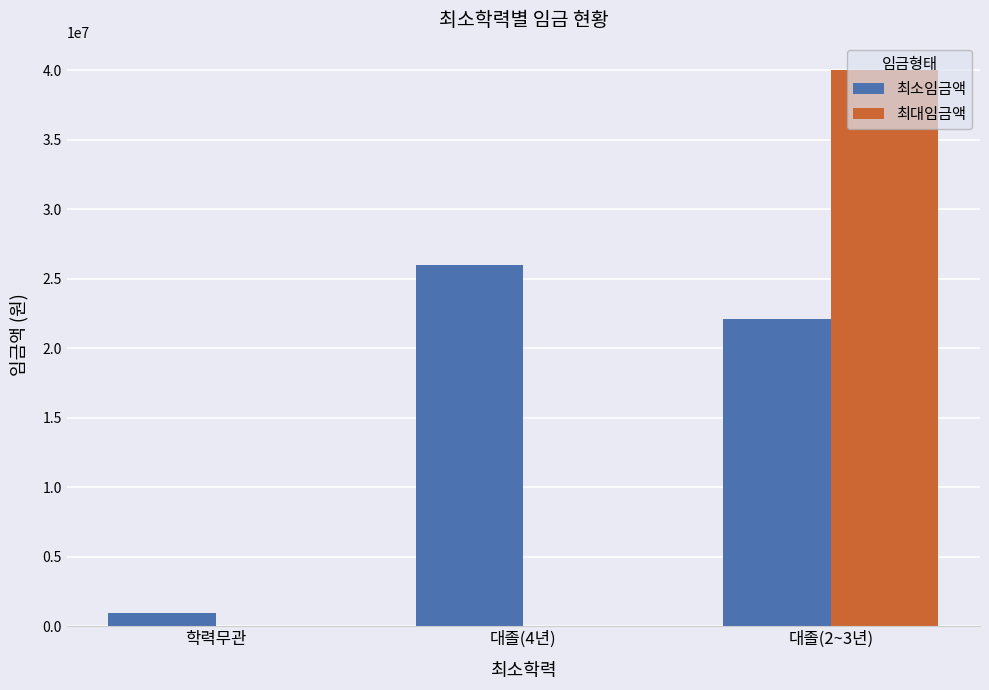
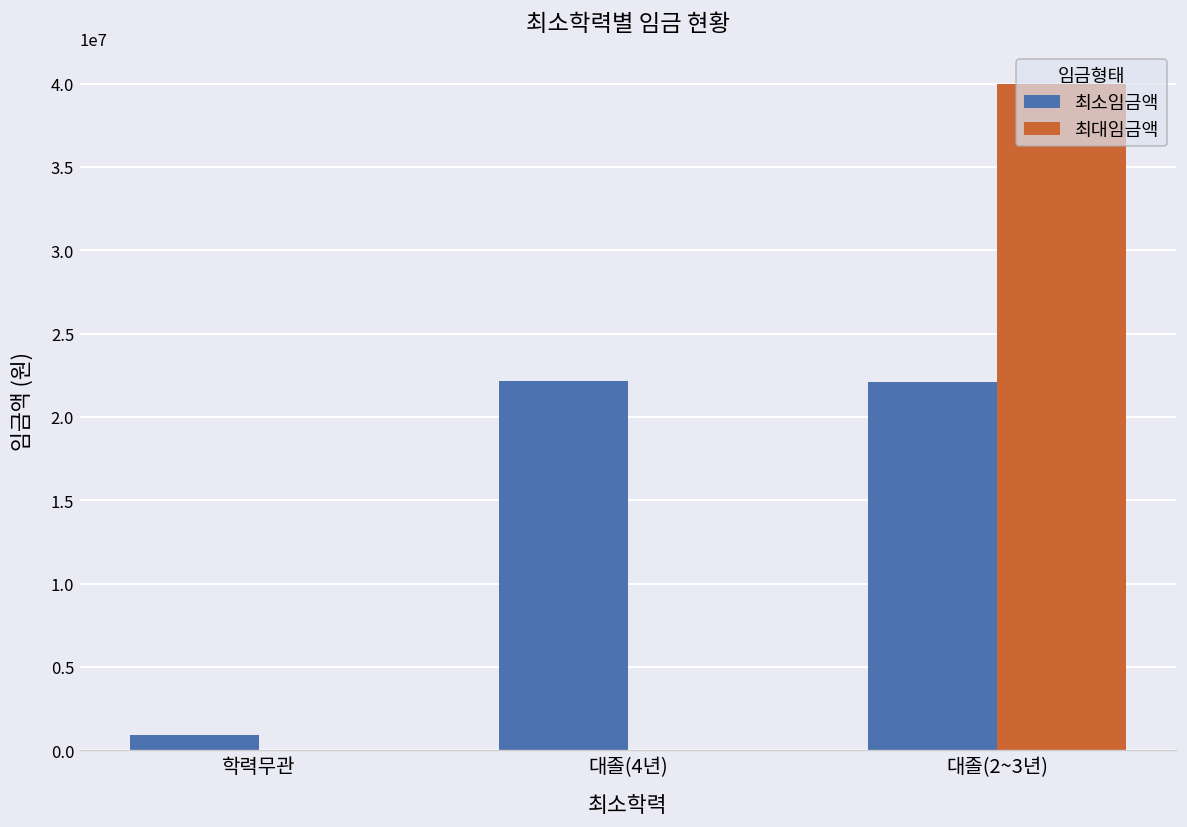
  {
    "최소임금액": {
      "학력무관": 900000,
-     "대졸(4년)": 26000000,
+     "대졸(4년)": 22200000,
      "대졸(2~3년)": 22100000
    },
    "최대임금액": {
      "학력무관": 0,
      "대졸(4년)": 0
    }
  }
